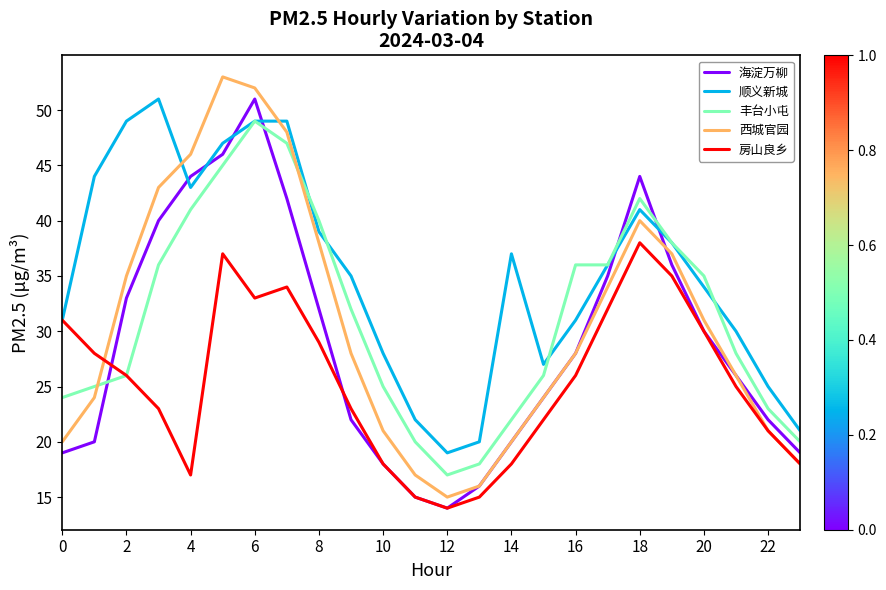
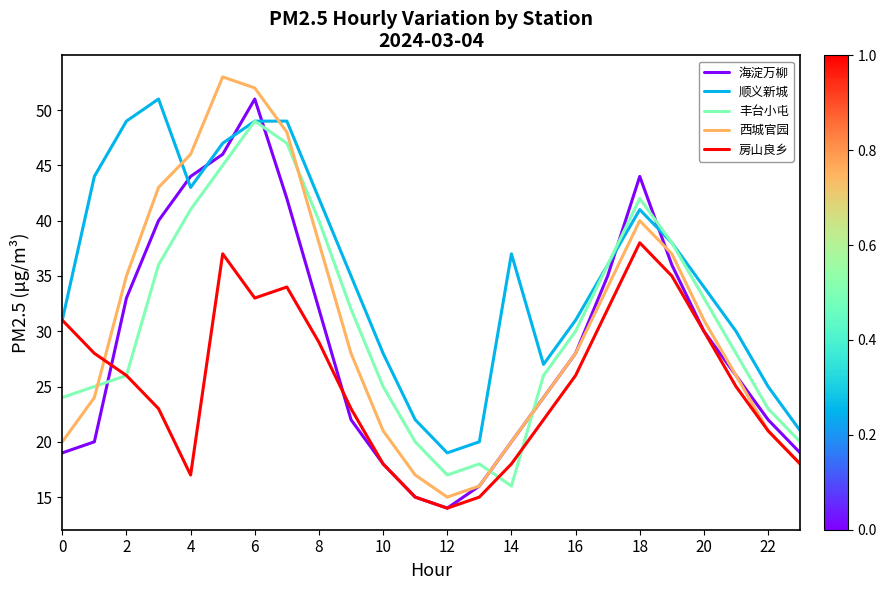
  {
    "海淀万柳": {
      "0": 19,
      "2": 33,
      "4": 44,
      "6": 51,
      "8": 32,
      "18": 44,
      "22": 22
    },
    "顺义新城": {
      "2": 49,
      "4": 43,
-     "8": 39,
+     "8": 42,
      "10": 28,
      "12": 19,
      "14": 37,
      "16": 31,
      "18": 41,
      "20": 34,
      "22": 25
    },
    "丰台小屯": {
      "0": 24,
      "4": 41,
      "8": 40,
      "10": 25,
      "12": 17,
-     "14": 22,
-     "16": 36,
+     "14": 16,
+     "16": 30,
      "18": 42,
-     "20": 35,
+     "20": 33,
      "22": 23
    },
    "西城官园": {
      "0": 20,
      "2": 35,
      "4": 46,
      "6": 52,
      "8": 38,
      "10": 21,
      "12": 15,
      "18": 40,
      "20": 31
    },
    "房山良乡": {
      "4": 17,
      "6": 33,
      "8": 29,
      "14": 18,
      "16": 26,
      "18": 38
    }
  }
